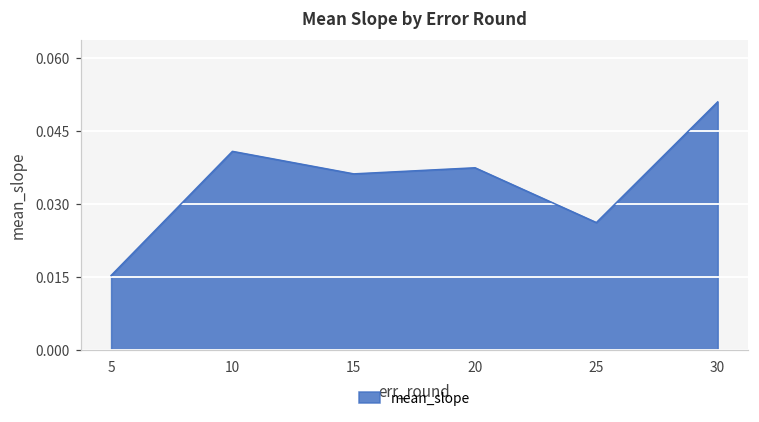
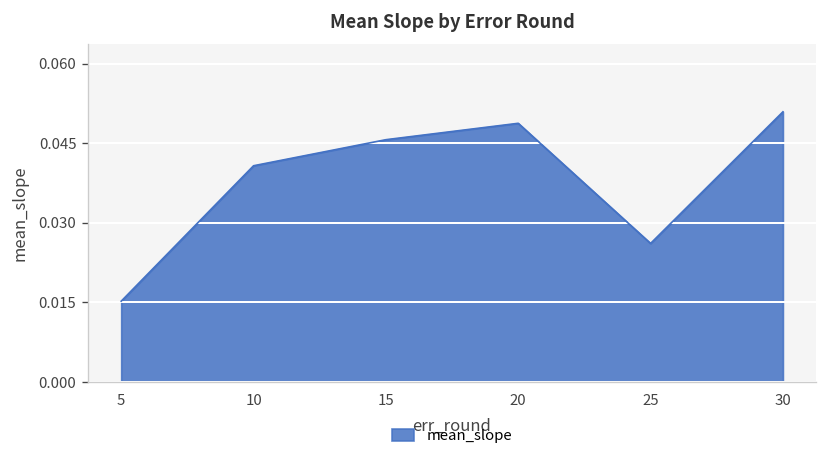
  {
    "5": 0.015,
    "10": 0.041,
-   "15": 0.036,
-   "20": 0.037,
+   "15": 0.046,
+   "20": 0.049,
    "25": 0.026,
    "30": 0.051
  }
